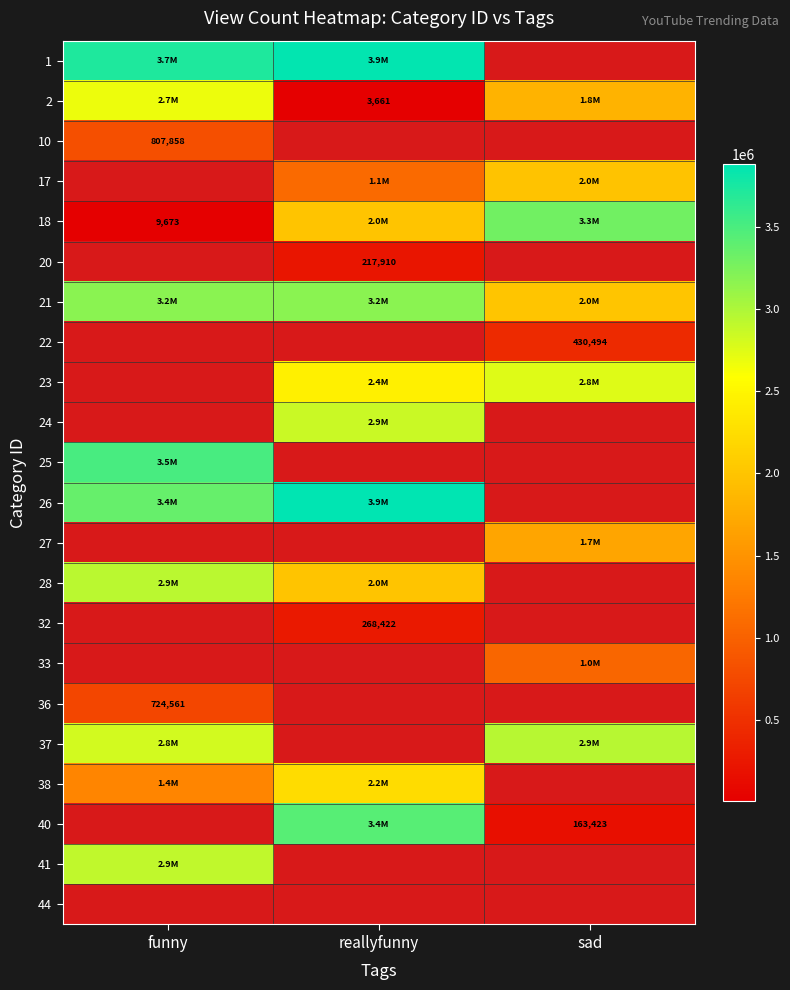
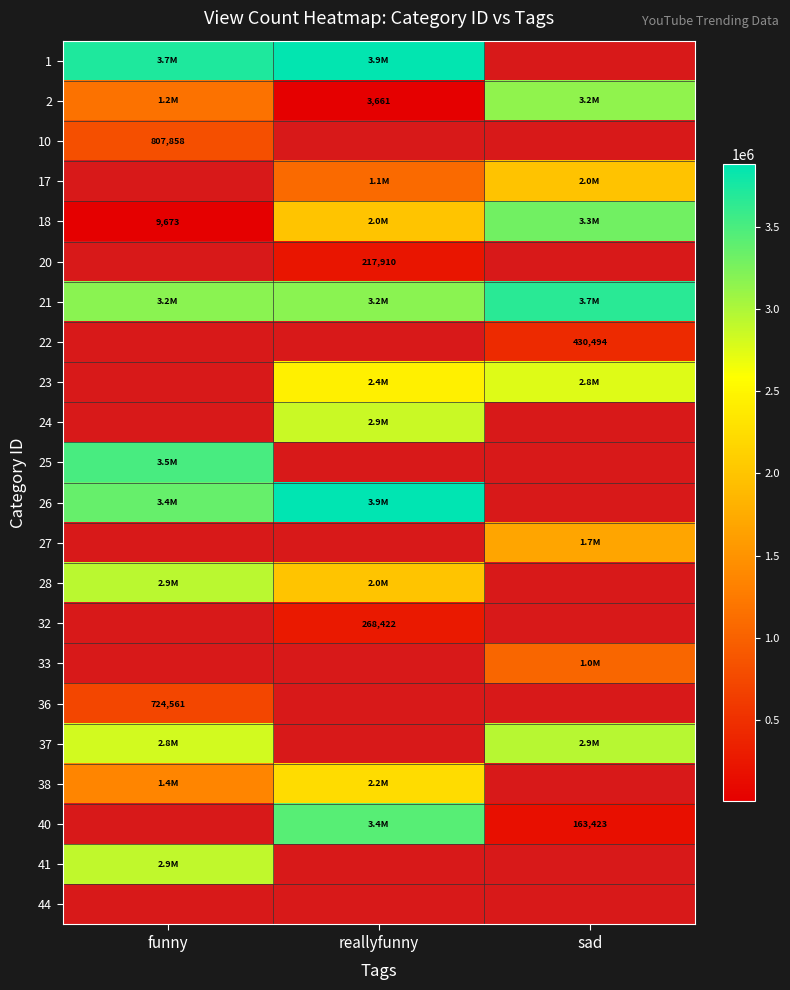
  {
    "1": {
      "funny": "3.7M",
      "reallyfunny": "3.9M"
    },
    "2": {
-     "funny": "2.7M",
+     "funny": "1.2M",
      "reallyfunny": "3,661",
-     "sad": "1.8M"
+     "sad": "3.2M"
    },
    "10": {
      "funny": "807,858"
    },
    "17": {
      "reallyfunny": "1.1M",
      "sad": "2.0M"
    },
    "18": {
      "funny": "9,673",
      "reallyfunny": "2.0M",
      "sad": "3.3M"
    },
    "20": {
      "reallyfunny": "217,910"
    },
    "21": {
      "funny": "3.2M",
      "reallyfunny": "3.2M",
-     "sad": "2.0M"
+     "sad": "3.7M"
    },
    "22": {
      "sad": "430,494"
    },
    "23": {
      "reallyfunny": "2.4M",
      "sad": "2.8M"
    },
    "24": {
      "reallyfunny": "2.9M"
    },
    "25": {
      "funny": "3.5M"
    },
    "26": {
      "funny": "3.4M",
      "reallyfunny": "3.9M"
    },
    "27": {
      "sad": "1.7M"
    },
    "28": {
      "funny": "2.9M",
      "reallyfunny": "2.0M"
    },
    "32": {
      "reallyfunny": "268,422"
    },
    "33": {
      "sad": "1.0M"
    },
    "36": {
      "funny": "724,561"
    },
    "37": {
      "funny": "2.8M",
      "sad": "2.9M"
    },
    "38": {
      "funny": "1.4M",
      "reallyfunny": "2.2M"
    },
    "40": {
      "reallyfunny": "3.4M",
      "sad": "163,423"
    },
    "41": {
      "funny": "2.9M"
    }
  }
